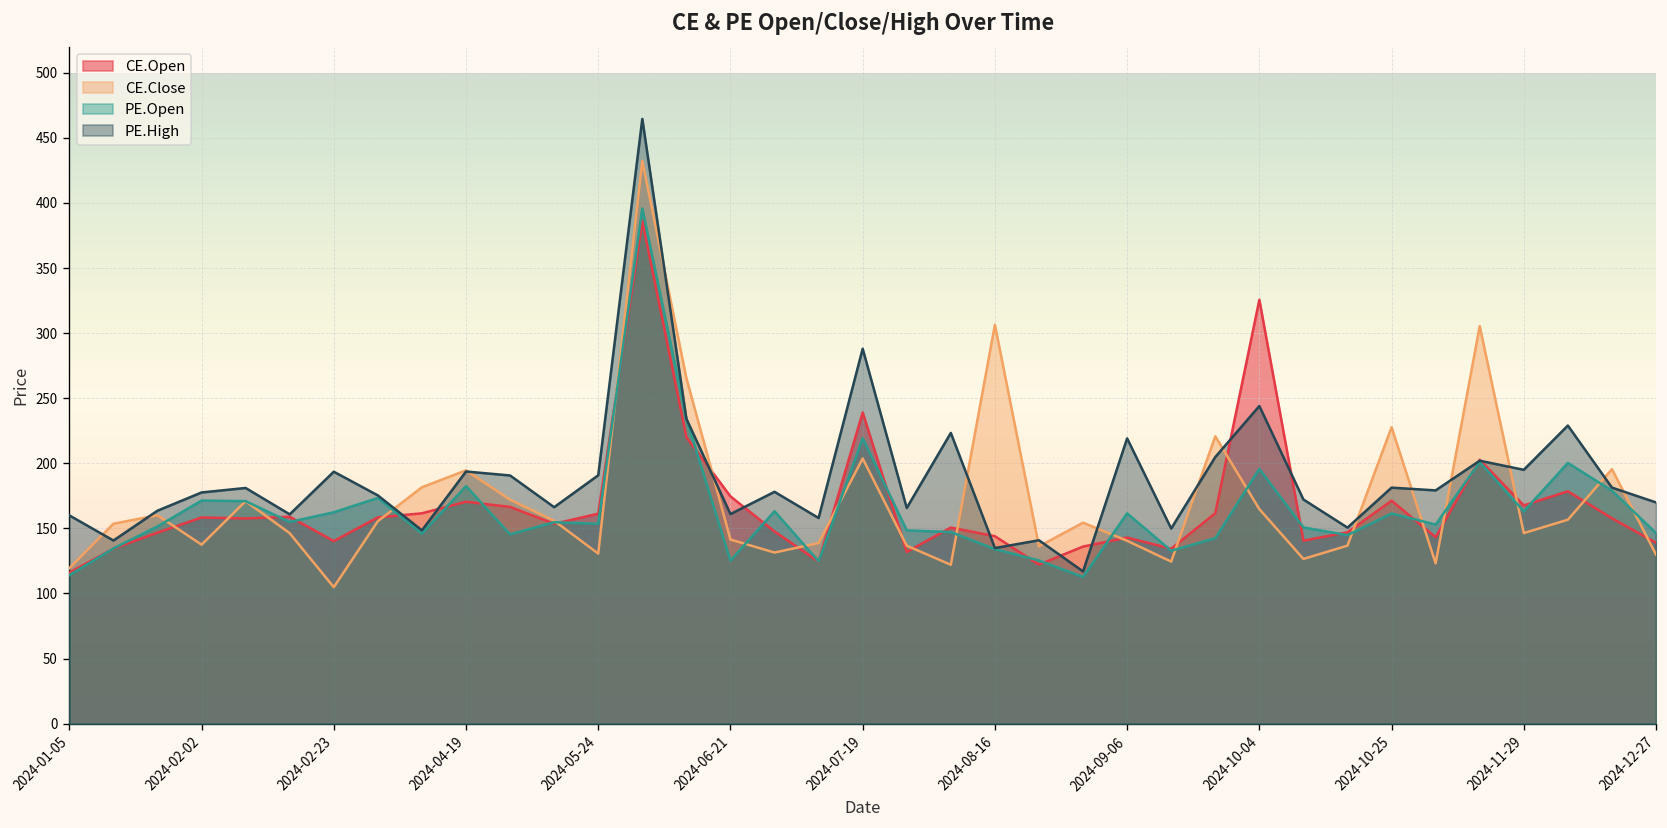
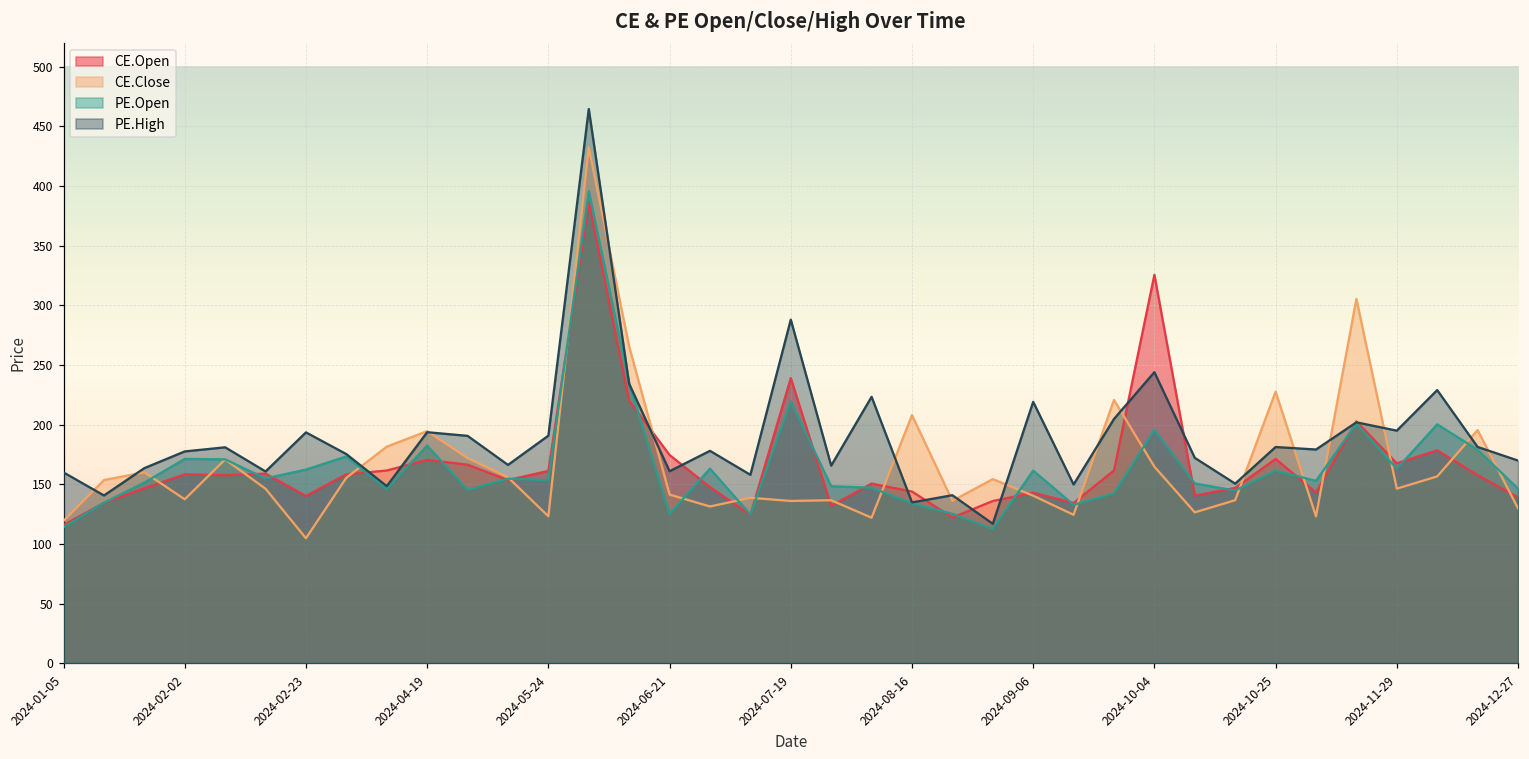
  {
    "CE.Open": {
      "2024-02-02": 158,
      "2024-02-23": 140,
      "2024-04-19": 170,
      "2024-05-24": 161,
      "2024-06-21": 175,
      "2024-07-19": 239,
      "2024-08-16": 144,
      "2024-09-06": 143,
      "2024-10-04": 326,
      "2024-10-25": 171,
      "2024-11-29": 168,
      "2024-12-27": 139
    },
    "CE.Close": {
      "2024-01-05": 119,
      "2024-02-02": 138,
      "2024-02-23": 105,
-     "2024-05-24": 131,
+     "2024-05-24": 123,
      "2024-06-21": 141,
-     "2024-07-19": 204,
-     "2024-08-16": 306,
+     "2024-07-19": 136,
+     "2024-08-16": 208,
      "2024-09-06": 141,
      "2024-10-04": 165,
      "2024-10-25": 228,
      "2024-11-29": 146,
      "2024-12-27": 130
    }
  }
